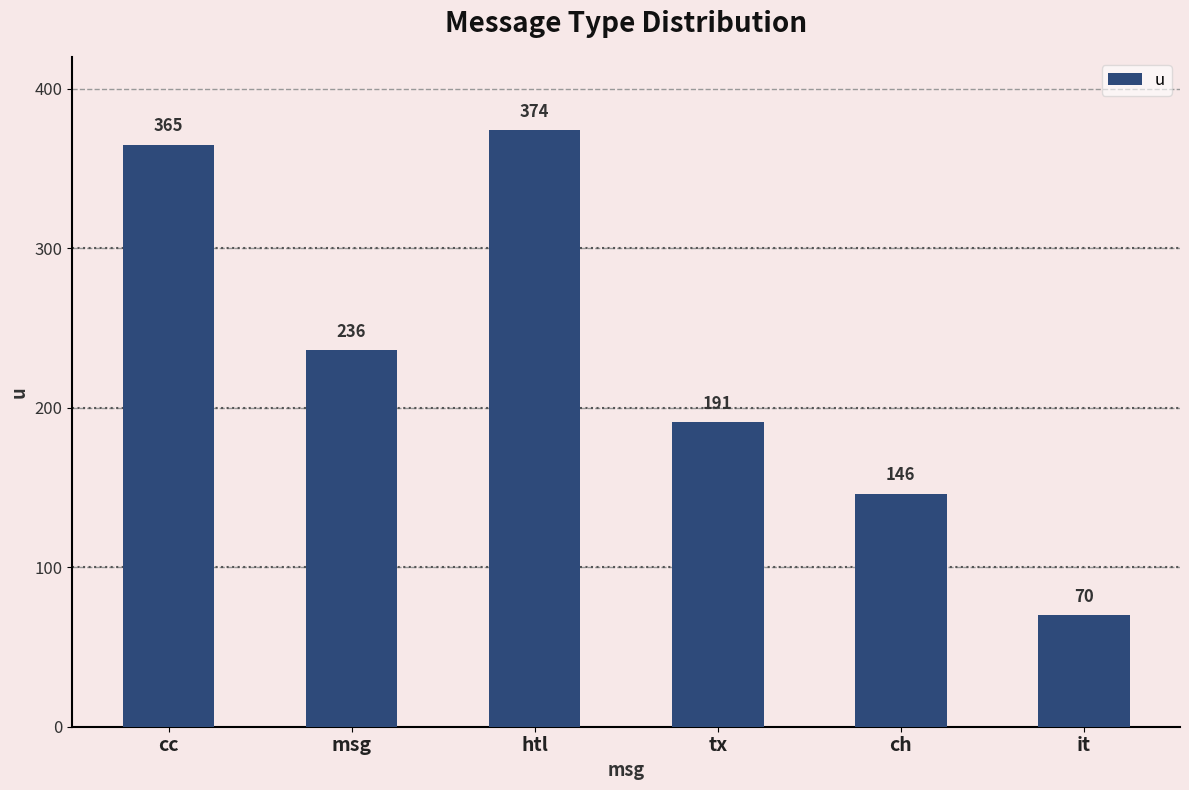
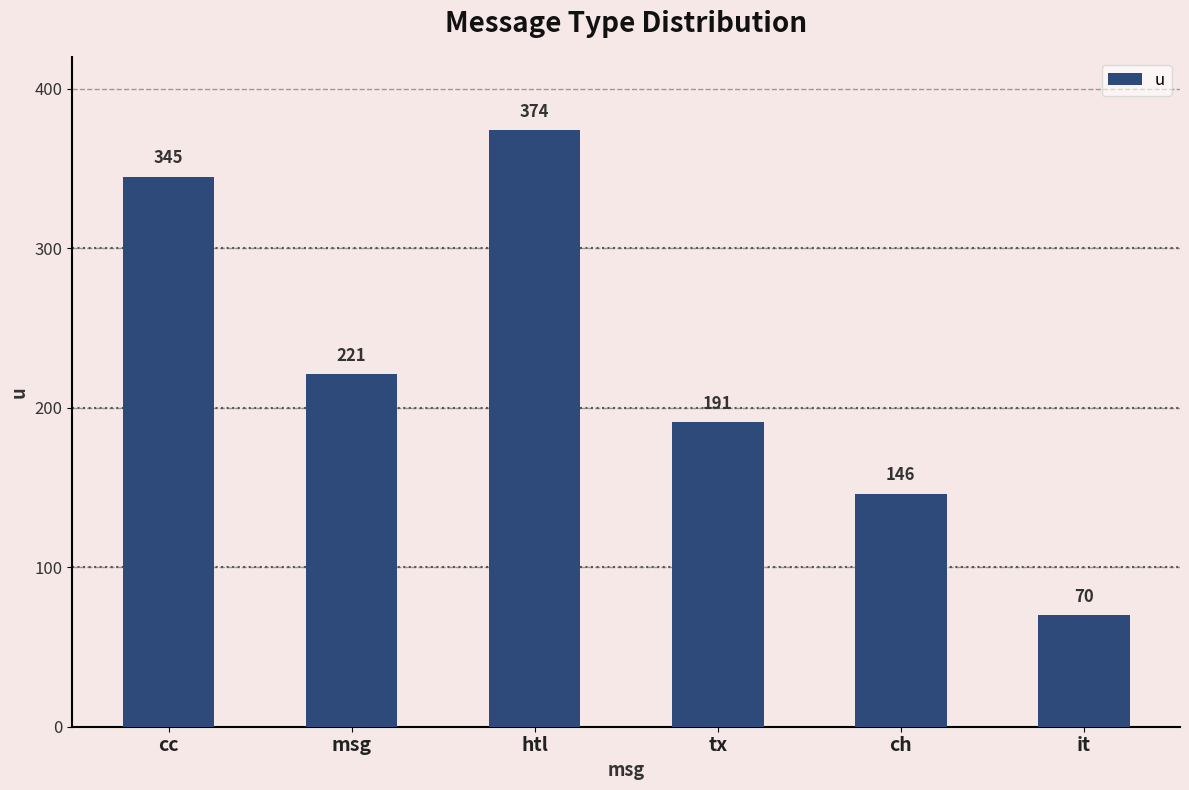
  {
-   "cc": 365,
-   "msg": 236,
+   "cc": 345,
+   "msg": 221,
    "htl": 374,
    "tx": 191,
    "ch": 146,
    "it": 70
  }
